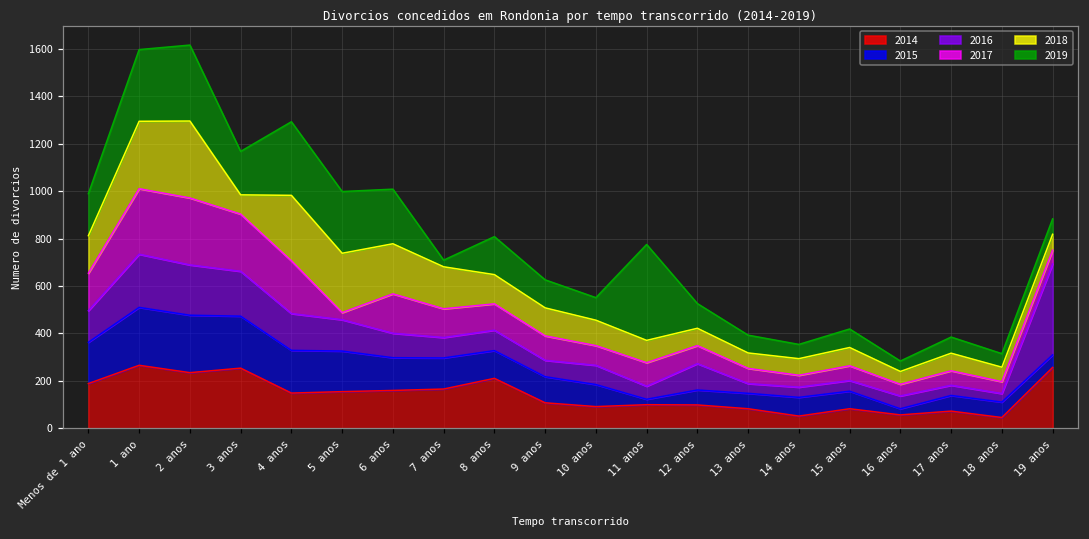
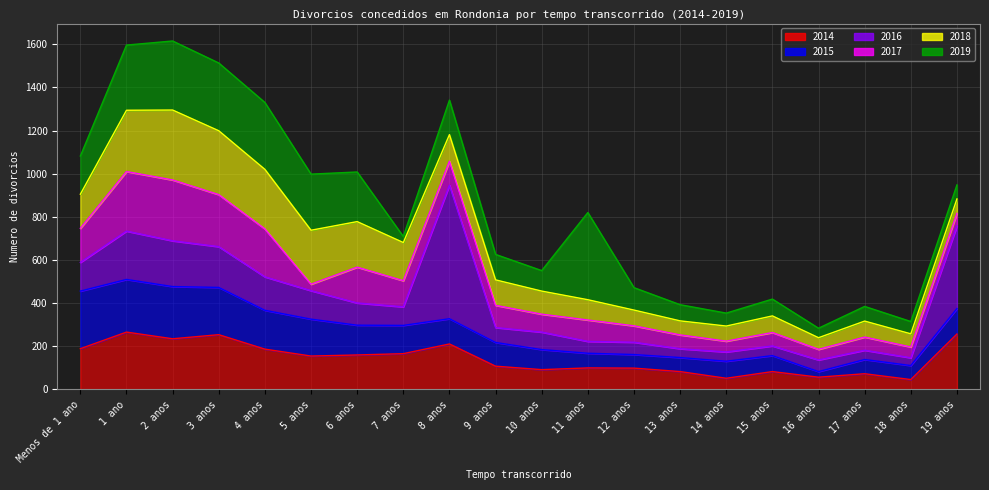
  {
    "2014": {
      "Menos de 1 ano": 190,
      "1 ano": 270,
      "2 anos": 240,
      "3 anos": 250,
-     "4 anos": 150,
+     "4 anos": 190,
      "5 anos": 160,
      "6 anos": 160,
      "7 anos": 170,
      "8 anos": 210,
      "9 anos": 110,
      "10 anos": 90,
      "11 anos": 100,
      "12 anos": 100,
      "13 anos": 80,
      "14 anos": 50,
      "15 anos": 80,
      "16 anos": 60,
      "17 anos": 70,
      "18 anos": 50,
      "19 anos": 260
    },
    "2015": {
-     "Menos de 1 ano": 170,
+     "Menos de 1 ano": 270,
      "1 ano": 240,
      "2 anos": 240,
      "3 anos": 220,
      "4 anos": 180,
      "5 anos": 170,
      "6 anos": 140,
      "7 anos": 130,
      "8 anos": 120,
      "9 anos": 110,
      "10 anos": 90,
-     "11 anos": 20,
+     "11 anos": 70,
      "12 anos": 60,
      "13 anos": 70,
      "14 anos": 80,
      "15 anos": 70,
      "16 anos": 30,
      "17 anos": 70,
      "18 anos": 70,
-     "19 anos": 50
+     "19 anos": 120
    },
    "2016": {
      "Menos de 1 ano": 130,
      "1 ano": 220,
      "2 anos": 210,
      "3 anos": 190,
      "4 anos": 160,
      "5 anos": 130,
      "6 anos": 100,
      "7 anos": 90,
-     "8 anos": 90,
+     "8 anos": 620,
      "9 anos": 70,
      "10 anos": 80,
      "11 anos": 60,
-     "12 anos": 110,
+     "12 anos": 60,
      "13 anos": 40,
      "14 anos": 40,
      "15 anos": 50,
      "16 anos": 50,
      "17 anos": 40,
      "18 anos": 40,
      "19 anos": 380
    },
    "2017": {
      "Menos de 1 ano": 160,
      "1 ano": 280,
      "2 anos": 280,
      "3 anos": 240,
      "4 anos": 220,
      "5 anos": 30,
      "6 anos": 170,
      "7 anos": 120,
      "8 anos": 110,
      "9 anos": 100,
      "10 anos": 80,
      "11 anos": 100,
      "12 anos": 80,
      "13 anos": 60,
      "14 anos": 50,
      "15 anos": 60,
      "16 anos": 50,
      "17 anos": 60,
      "18 anos": 50,
      "19 anos": 60
    },
    "2018": {
      "Menos de 1 ano": 160,
      "1 ano": 280,
      "2 anos": 320,
-     "3 anos": 80,
+     "3 anos": 300,
      "4 anos": 280,
      "5 anos": 250,
      "6 anos": 210,
      "7 anos": 180,
      "8 anos": 120,
      "9 anos": 120,
      "10 anos": 110,
      "11 anos": 90,
      "12 anos": 70,
      "13 anos": 70,
      "14 anos": 70,
      "15 anos": 80,
      "16 anos": 50,
      "17 anos": 70,
      "18 anos": 60,
      "19 anos": 70
    },
    "2019": {
      "Menos de 1 ano": 180,
      "1 ano": 300,
      "2 anos": 320,
-     "3 anos": 180,
+     "3 anos": 310,
      "4 anos": 310,
      "5 anos": 260,
      "6 anos": 230,
      "7 anos": 30,
      "8 anos": 160,
      "9 anos": 120,
      "10 anos": 100,
      "11 anos": 400,
      "12 anos": 100,
      "13 anos": 80,
      "14 anos": 60,
      "15 anos": 80,
      "16 anos": 40,
      "17 anos": 70,
      "18 anos": 60,
      "19 anos": 70
    }
  }
